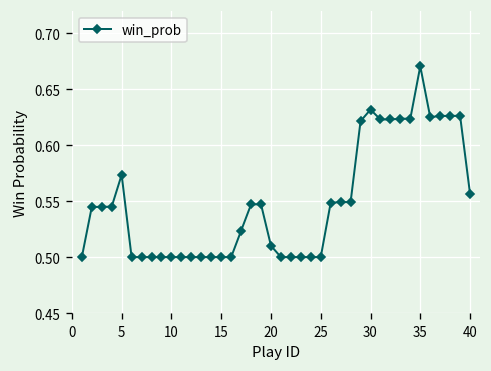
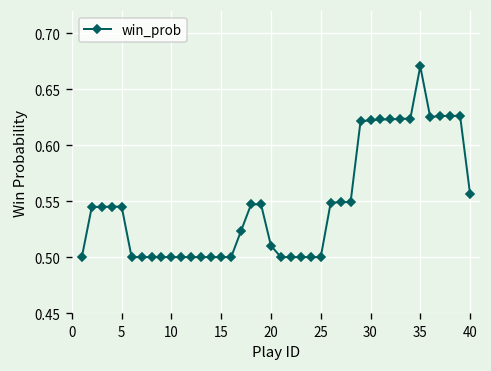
  {
-   "5": 0.57,
+   "5": 0.55,
    "10": 0.50,
    "15": 0.50,
    "20": 0.51,
    "25": 0.50,
-   "30": 0.63,
+   "30": 0.62,
    "35": 0.67,
    "40": 0.56
  }
